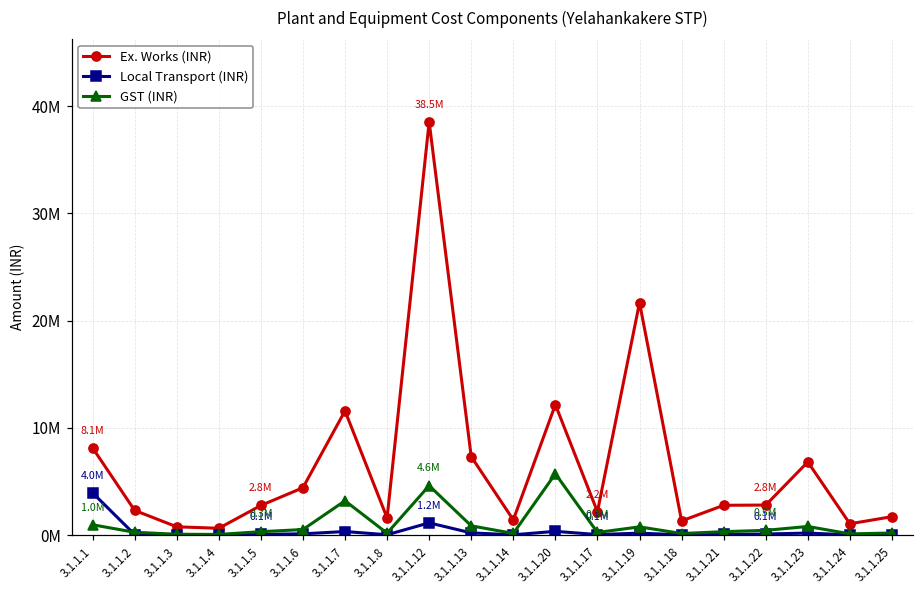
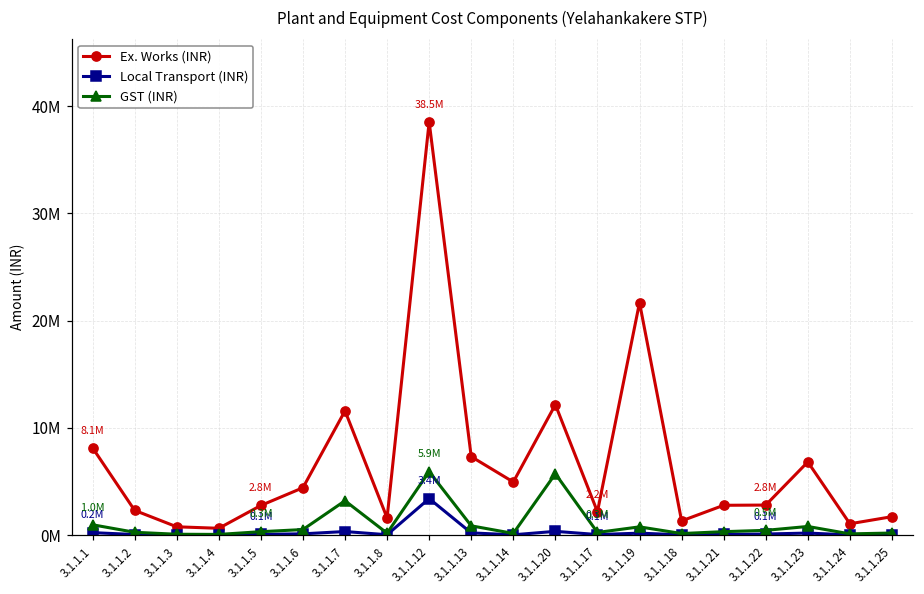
  {
    "Ex. Works (INR)": {
      "3.1.1.2": "2000000",
      "3.1.1.3": "1000000",
      "3.1.1.4": "1000000",
      "3.1.1.6": "4000000",
      "3.1.1.7": "12000000",
      "3.1.1.8": "2000000",
      "3.1.1.13": "7000000",
-     "3.1.1.14": "1000000",
+     "3.1.1.14": "5000000",
      "3.1.1.20": "12000000",
      "3.1.1.19": "22000000",
      "3.1.1.18": "1000000",
      "3.1.1.21": "3000000",
      "3.1.1.23": "7000000",
      "3.1.1.24": "1000000",
      "3.1.1.25": "2000000"
    },
    "Local Transport (INR)": {
-     "3.1.1.1": "4.0M",
-     "3.1.1.12": "1.2M"
+     "3.1.1.1": "0.2M",
+     "3.1.1.12": "3.4M"
    },
    "GST (INR)": {
      "3.1.1.1": "1.0M",
-     "3.1.1.12": "4.6M"
+     "3.1.1.12": "5.9M"
    }
  }
